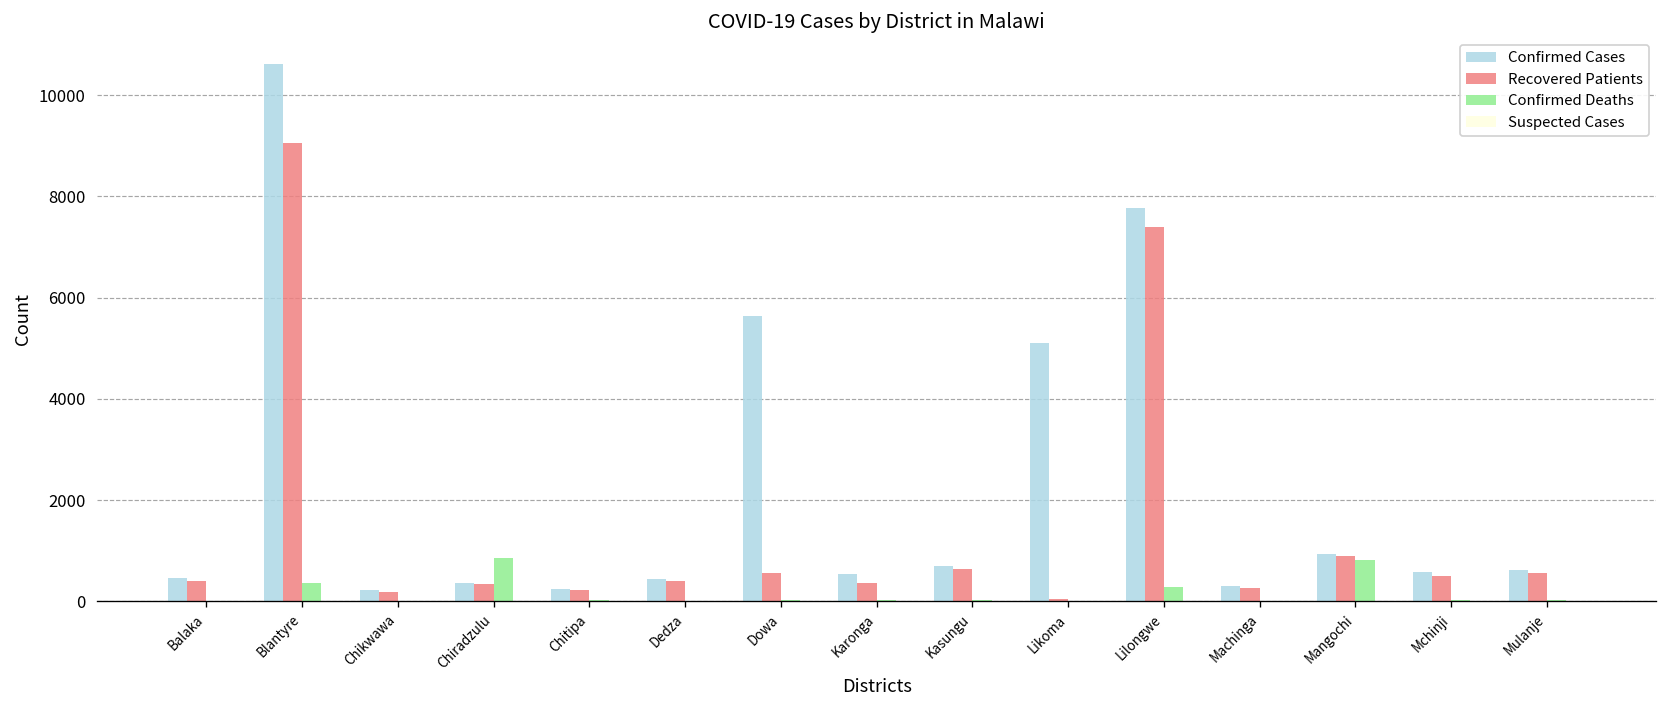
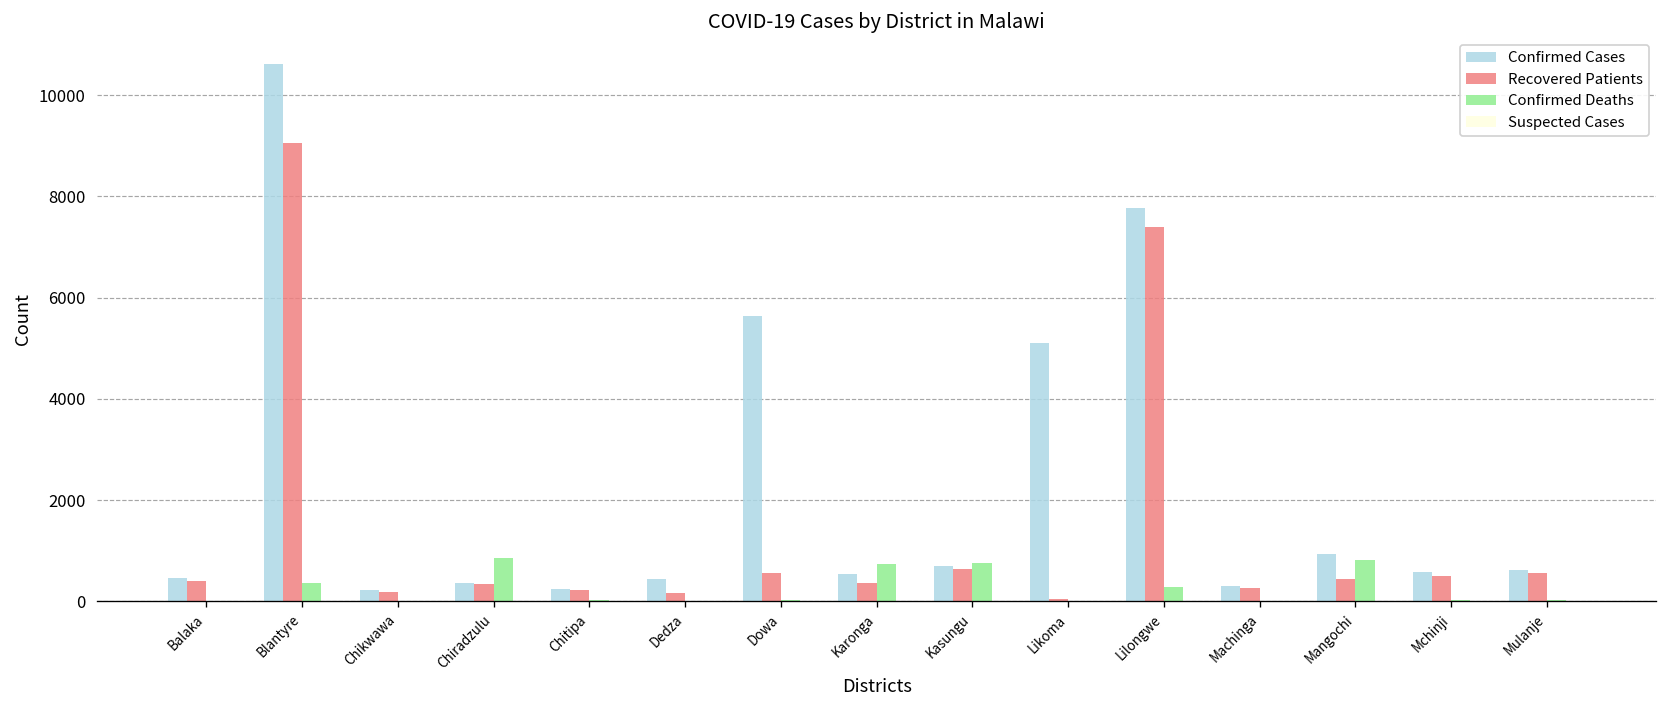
  {
    "Confirmed Cases": {
      "Balaka": 500,
      "Blantyre": 10600,
      "Chikwawa": 200,
      "Chiradzulu": 400,
      "Chitipa": 200,
      "Dedza": 400,
      "Dowa": 5600,
      "Karonga": 500,
      "Kasungu": 700,
      "Likoma": 5100,
      "Lilongwe": 7800,
      "Machinga": 300,
      "Mangochi": 900,
      "Mchinji": 600,
      "Mulanje": 600
    },
    "Recovered Patients": {
      "Balaka": 400,
      "Blantyre": 9100,
      "Chikwawa": 200,
      "Chiradzulu": 300,
      "Chitipa": 200,
-     "Dedza": 400,
+     "Dedza": 200,
      "Dowa": 600,
      "Karonga": 400,
      "Kasungu": 600,
      "Lilongwe": 7400,
      "Machinga": 300,
-     "Mangochi": 900,
+     "Mangochi": 400,
      "Mchinji": 500,
      "Mulanje": 600
    },
    "Confirmed Deaths": {
      "Blantyre": 400,
      "Chiradzulu": 900,
-     "Karonga": 0,
-     "Kasungu": 0,
+     "Karonga": 700,
+     "Kasungu": 800,
      "Lilongwe": 300,
      "Mangochi": 800
    },
    "Suspected Cases": {
      "Balaka": 0,
      "Blantyre": 0,
      "Chikwawa": 0,
      "Chiradzulu": 0,
      "Chitipa": 0,
      "Dedza": 0,
      "Dowa": 0,
      "Karonga": 0,
      "Kasungu": 0,
      "Likoma": 0,
      "Lilongwe": 0,
      "Machinga": 0,
      "Mangochi": 0,
      "Mchinji": 0,
      "Mulanje": 0
    }
  }
